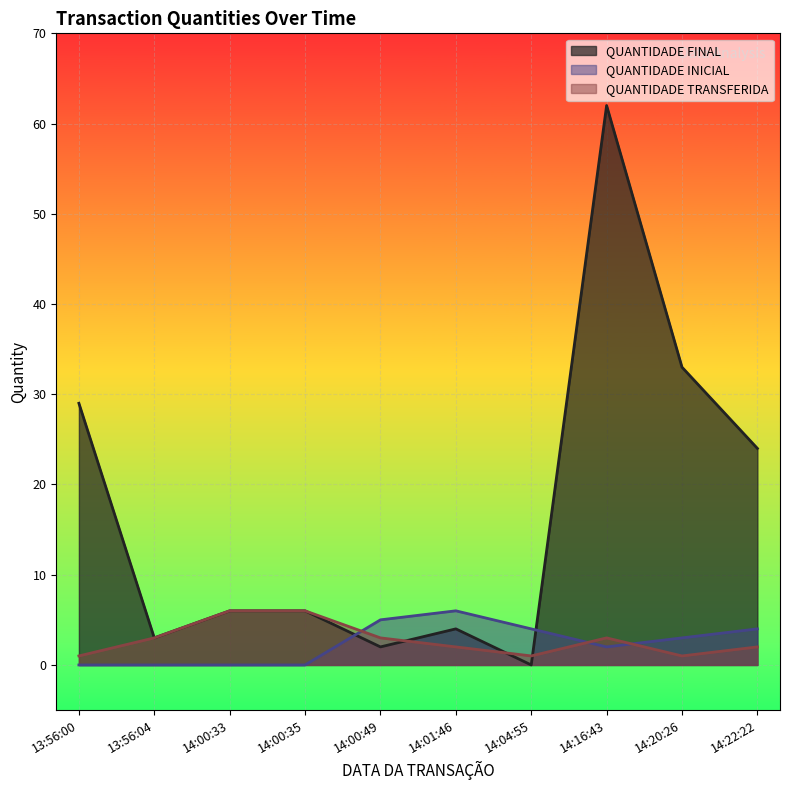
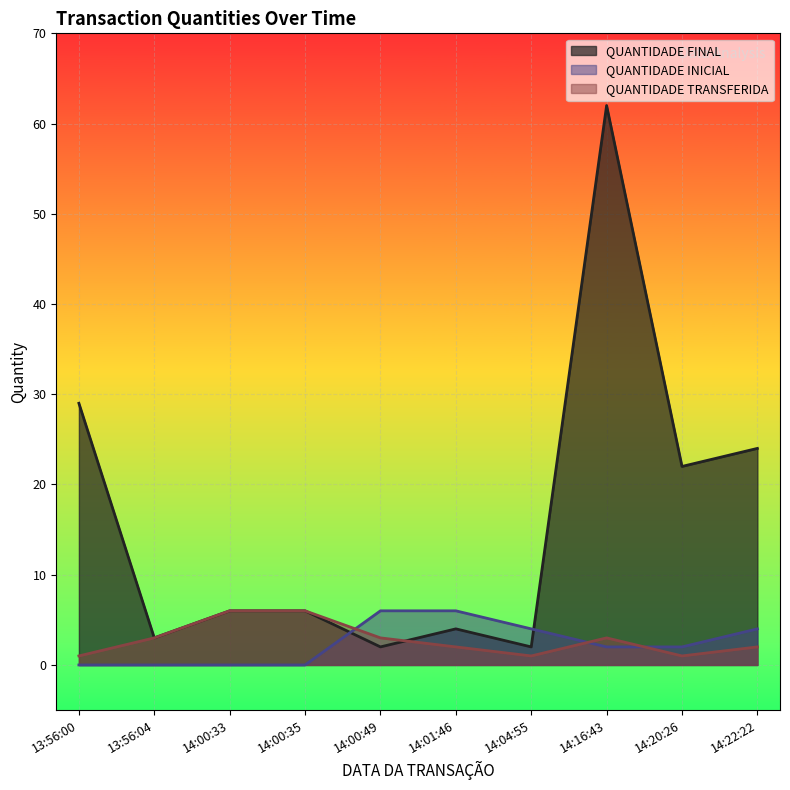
  {
    "QUANTIDADE FINAL": {
      "13:56:00": 29,
      "14:00:49": 2,
      "14:01:46": 4,
-     "14:04:55": 0,
+     "14:04:55": 2,
      "14:16:43": 62,
-     "14:20:26": 33,
+     "14:20:26": 22,
      "14:22:22": 24
    },
    "QUANTIDADE INICIAL": {
      "13:56:00": 0,
      "13:56:04": 0,
      "14:00:33": 0,
      "14:00:35": 0,
-     "14:00:49": 5,
+     "14:00:49": 6,
      "14:01:46": 6,
      "14:04:55": 4,
      "14:16:43": 2,
-     "14:20:26": 3,
+     "14:20:26": 2,
      "14:22:22": 4
    },
    "QUANTIDADE TRANSFERIDA": {
      "13:56:00": 1,
      "14:00:49": 3,
      "14:01:46": 2,
      "14:04:55": 1,
      "14:16:43": 3,
      "14:20:26": 1,
      "14:22:22": 2
    }
  }
